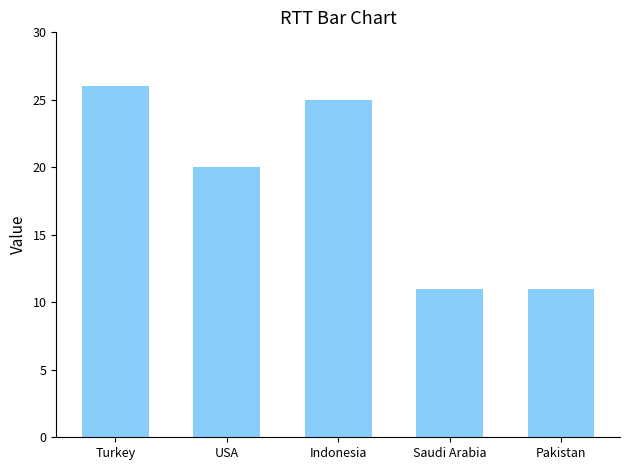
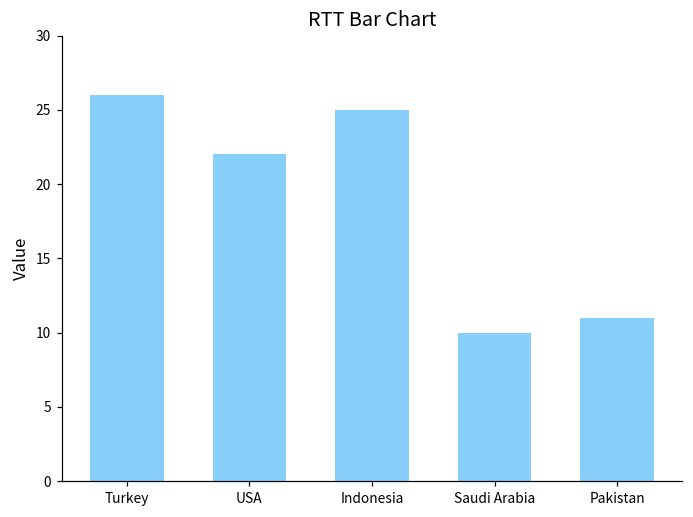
  {
    "Turkey": 26,
-   "USA": 20,
+   "USA": 22,
    "Indonesia": 25,
-   "Saudi Arabia": 11,
+   "Saudi Arabia": 10,
    "Pakistan": 11
  }
